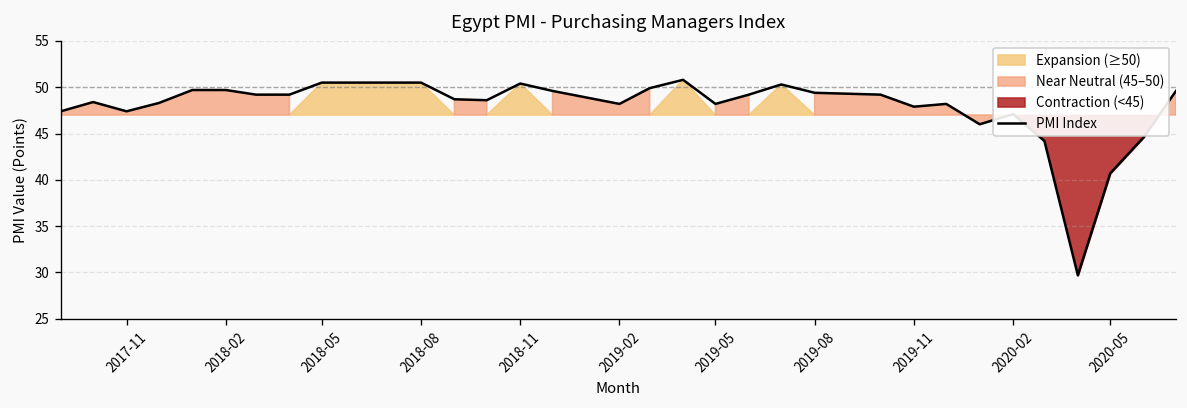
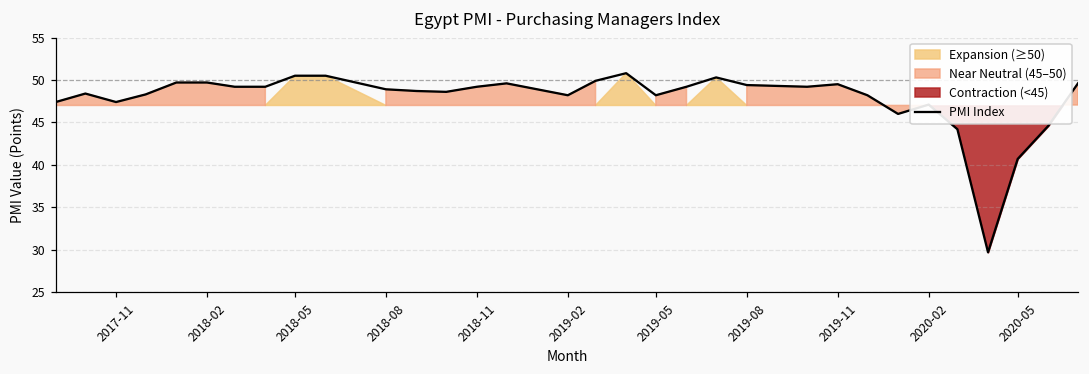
  {
    "PMI Index": {
      "2017-11": 47,
      "2018-02": 50,
      "2018-05": 51,
-     "2018-08": 51,
-     "2018-11": 50,
+     "2018-08": 49,
+     "2018-11": 49,
      "2019-02": 48,
      "2019-05": 48,
      "2019-08": 49,
-     "2019-11": 48,
+     "2019-11": 50,
      "2020-05": 41
    }
  }
